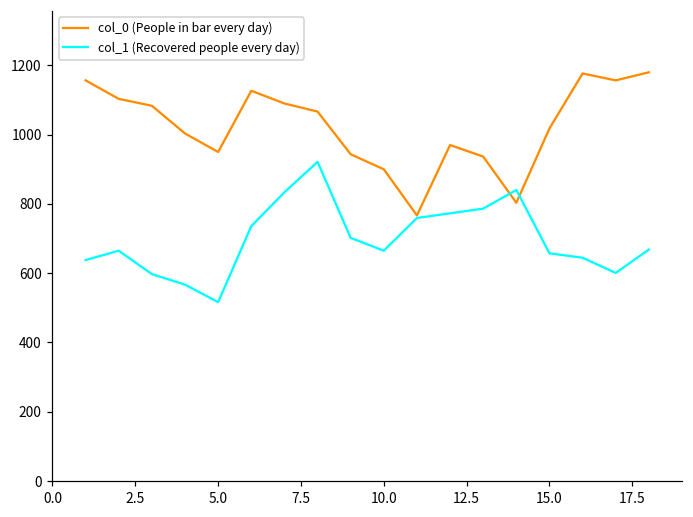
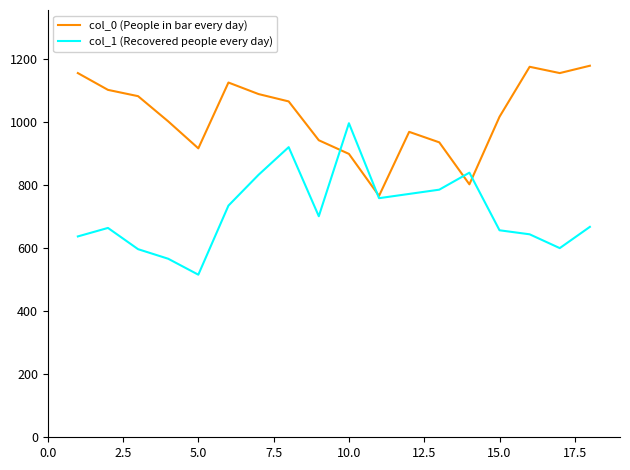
  {
    "col_0 (People in bar every day)": {
-     "5.0": 950,
+     "5.0": 920,
      "10.0": 900,
      "15.0": 1020
    },
    "col_1 (Recovered people every day)": {
      "5.0": 520,
-     "10.0": 660,
+     "10.0": 1000,
      "15.0": 660
    }
  }
